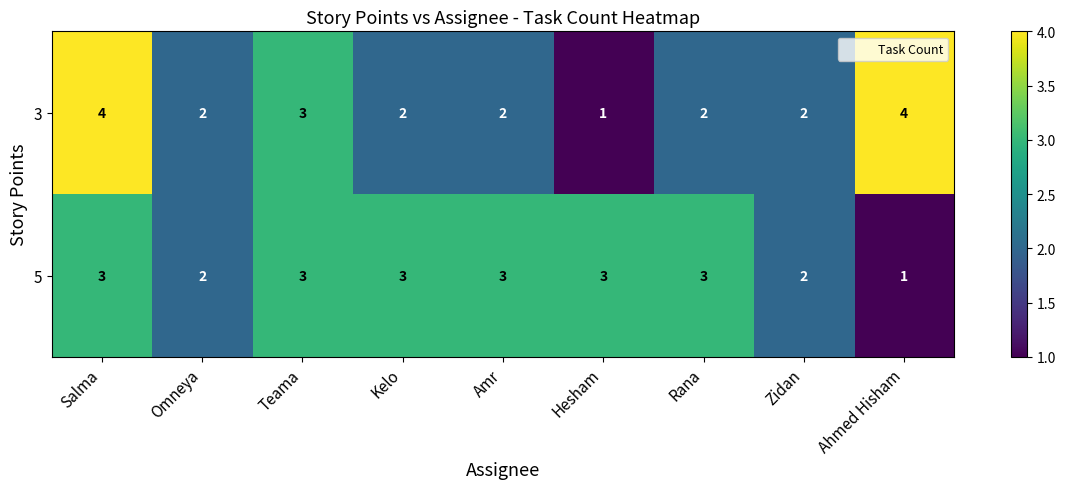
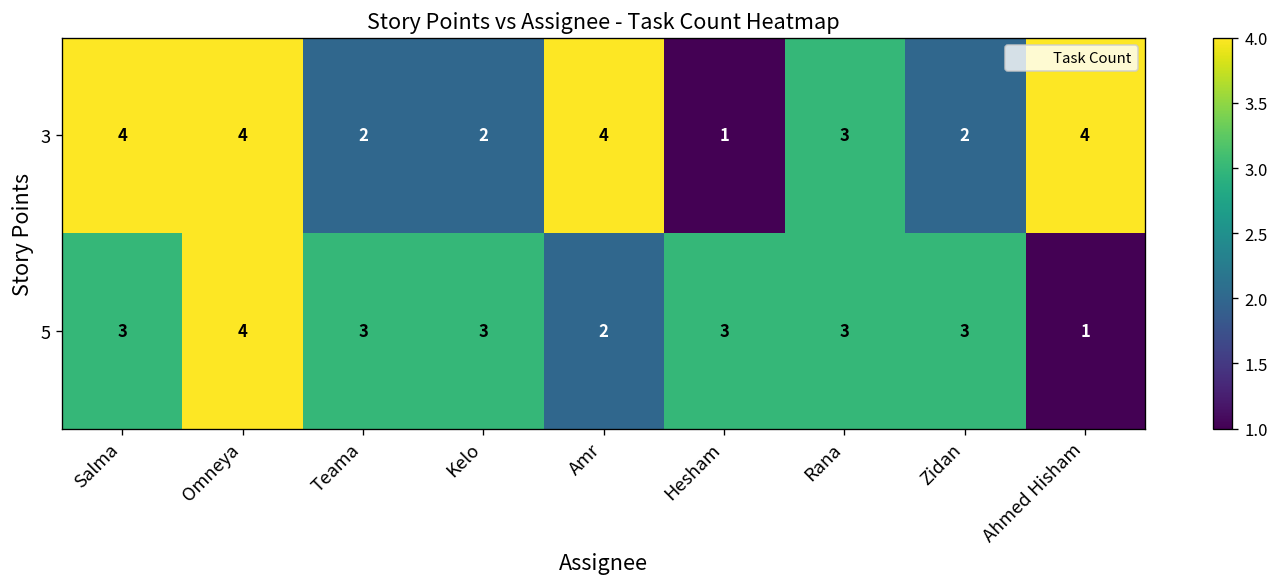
  {
    "3": {
      "Salma": 4,
-     "Omneya": 2,
-     "Teama": 3,
+     "Omneya": 4,
+     "Teama": 2,
      "Kelo": 2,
-     "Amr": 2,
+     "Amr": 4,
      "Hesham": 1,
-     "Rana": 2,
+     "Rana": 3,
      "Zidan": 2,
      "Ahmed Hisham": 4
    },
    "5": {
      "Salma": 3,
-     "Omneya": 2,
+     "Omneya": 4,
      "Teama": 3,
      "Kelo": 3,
-     "Amr": 3,
+     "Amr": 2,
      "Hesham": 3,
      "Rana": 3,
-     "Zidan": 2,
+     "Zidan": 3,
      "Ahmed Hisham": 1
    }
  }
